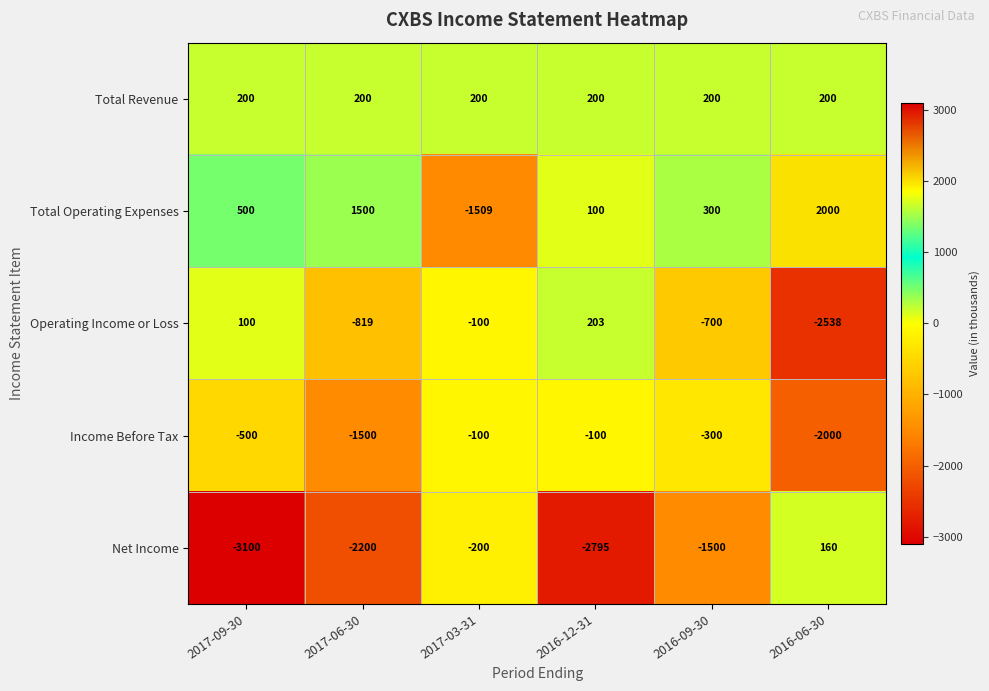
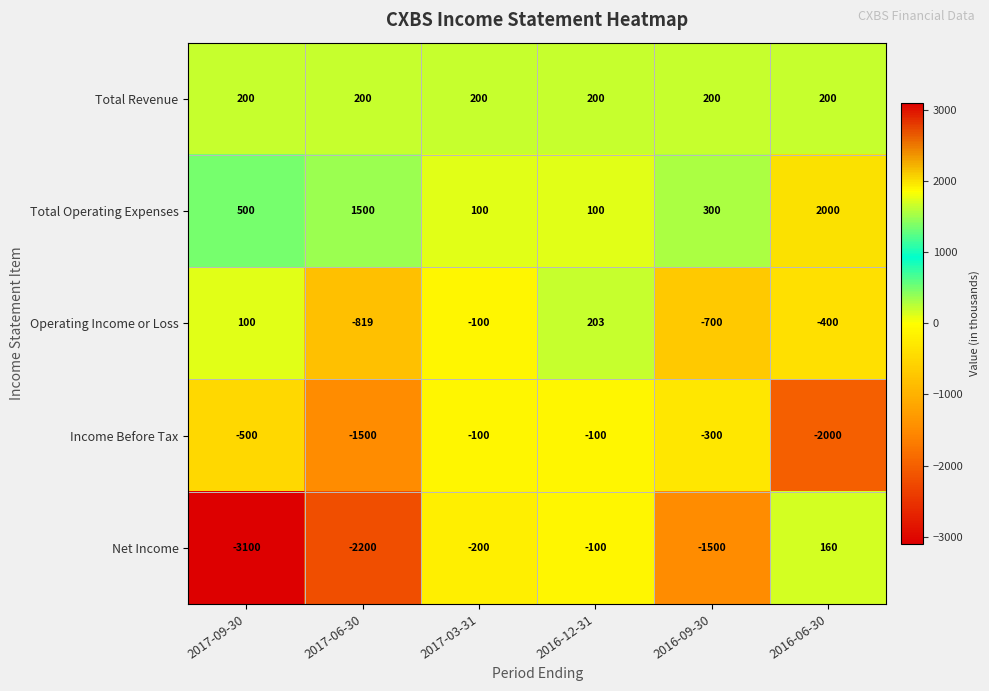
  {
    "Total Revenue": {
      "2017-09-30": 200,
      "2017-06-30": 200,
      "2017-03-31": 200,
      "2016-12-31": 200,
      "2016-09-30": 200,
      "2016-06-30": 200
    },
    "Total Operating Expenses": {
      "2017-09-30": 500,
      "2017-06-30": 1500,
-     "2017-03-31": -1509,
+     "2017-03-31": 100,
      "2016-12-31": 100,
      "2016-09-30": 300,
      "2016-06-30": 2000
    },
    "Operating Income or Loss": {
      "2017-09-30": 100,
      "2017-06-30": -819,
      "2017-03-31": -100,
      "2016-12-31": 203,
      "2016-09-30": -700,
-     "2016-06-30": -2538
+     "2016-06-30": -400
    },
    "Income Before Tax": {
      "2017-09-30": -500,
      "2017-06-30": -1500,
      "2017-03-31": -100,
      "2016-12-31": -100,
      "2016-09-30": -300,
      "2016-06-30": -2000
    },
    "Net Income": {
      "2017-09-30": -3100,
      "2017-06-30": -2200,
      "2017-03-31": -200,
-     "2016-12-31": -2795,
+     "2016-12-31": -100,
      "2016-09-30": -1500,
      "2016-06-30": 160
    }
  }
